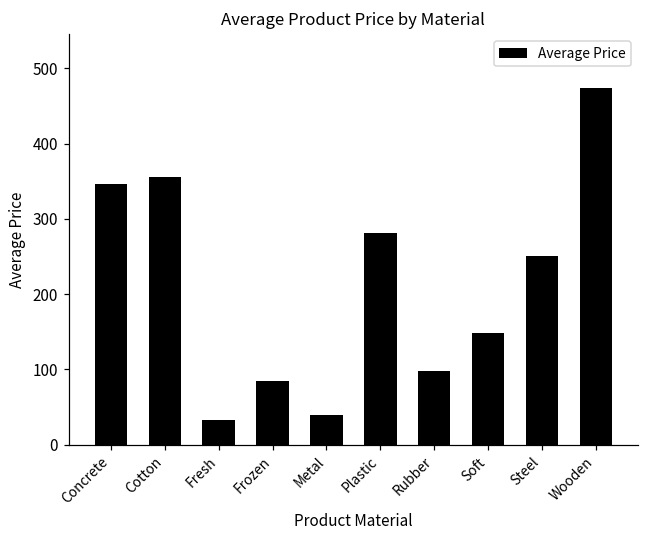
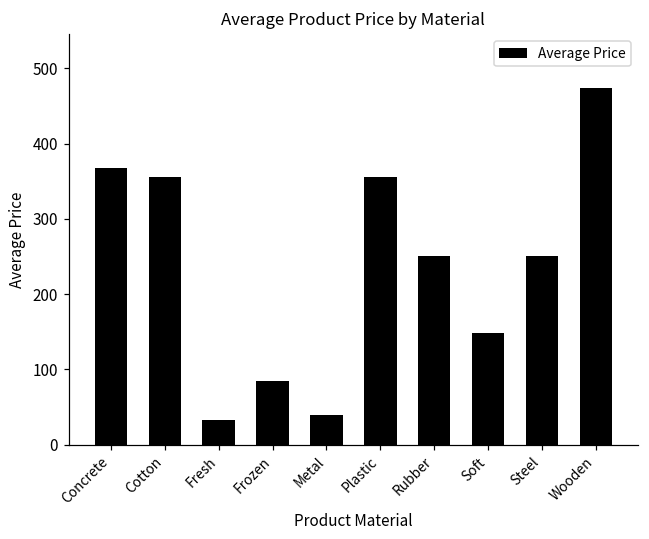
  {
-   "Concrete": 350,
+   "Concrete": 370,
    "Cotton": 360,
    "Fresh": 30,
    "Frozen": 80,
    "Metal": 40,
-   "Plastic": 280,
-   "Rubber": 100,
+   "Plastic": 360,
+   "Rubber": 250,
    "Soft": 150,
    "Steel": 250,
    "Wooden": 470
  }
